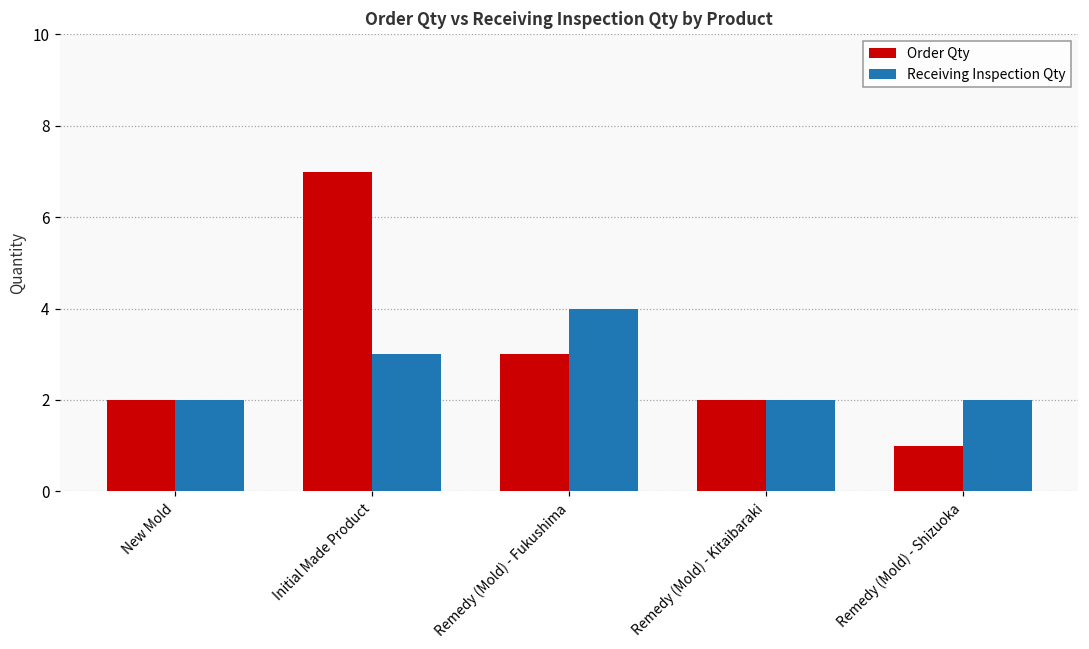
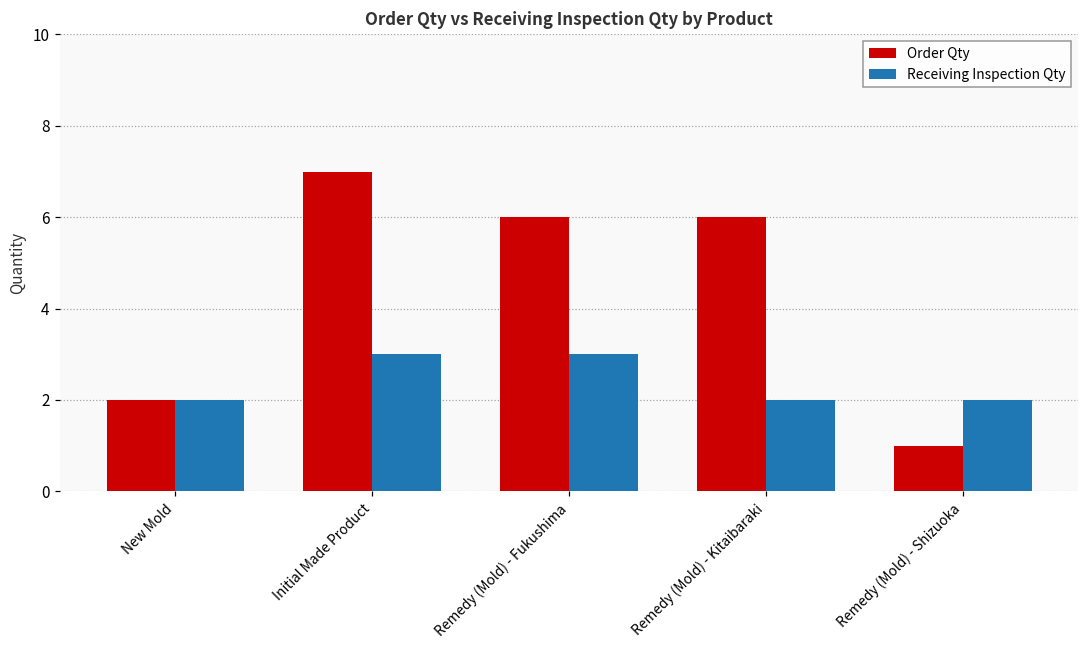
  {
    "Order Qty": {
      "New Mold": 2,
      "Initial Made Product": 7,
-     "Remedy (Mold) - Fukushima": 3,
-     "Remedy (Mold) - Kitaibaraki": 2,
+     "Remedy (Mold) - Fukushima": 6,
+     "Remedy (Mold) - Kitaibaraki": 6,
      "Remedy (Mold) - Shizuoka": 1
    },
    "Receiving Inspection Qty": {
      "New Mold": 2,
      "Initial Made Product": 3,
-     "Remedy (Mold) - Fukushima": 4,
+     "Remedy (Mold) - Fukushima": 3,
      "Remedy (Mold) - Kitaibaraki": 2,
      "Remedy (Mold) - Shizuoka": 2
    }
  }
